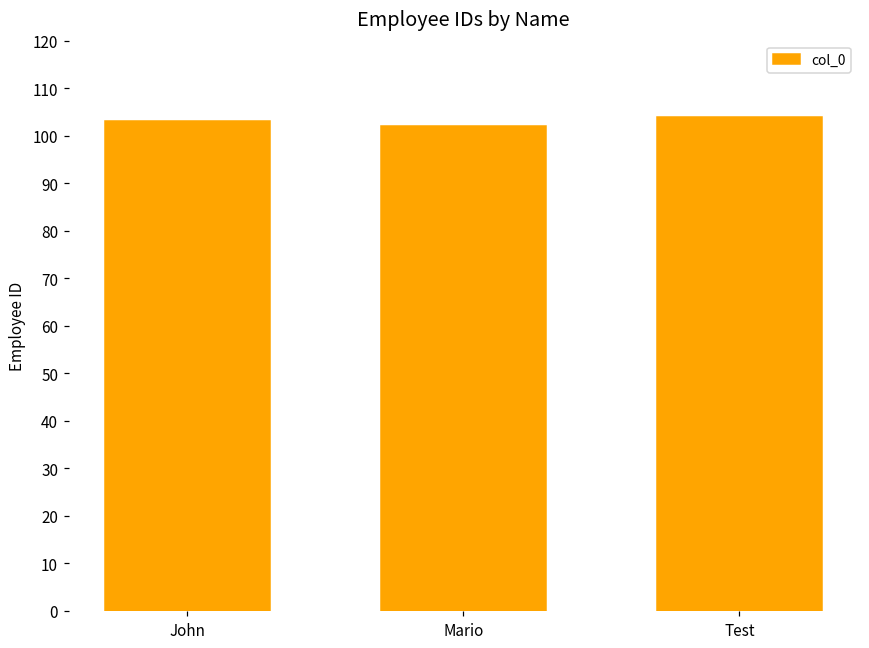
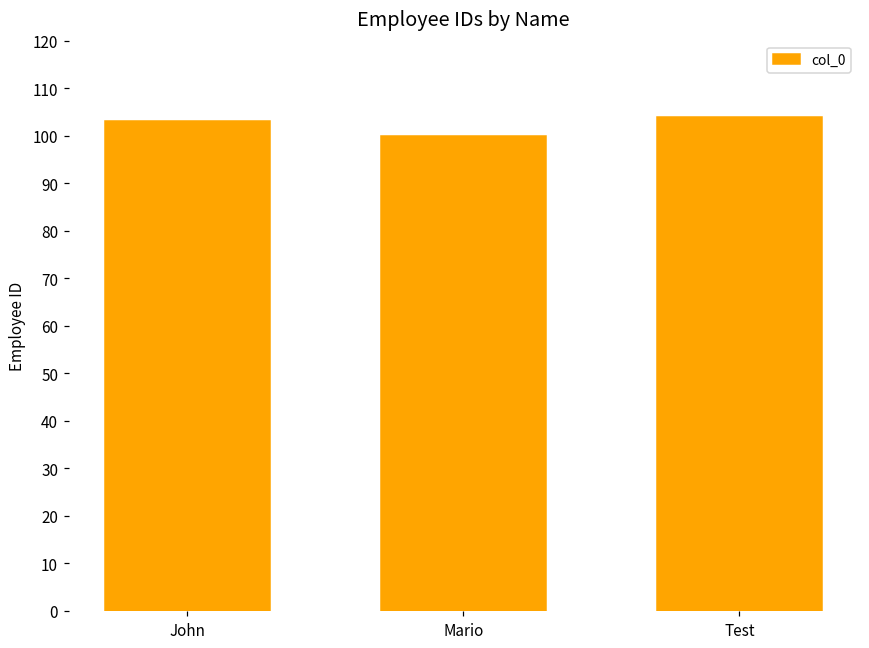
  {
    "John": 103,
-   "Mario": 102,
+   "Mario": 100,
    "Test": 104
  }
